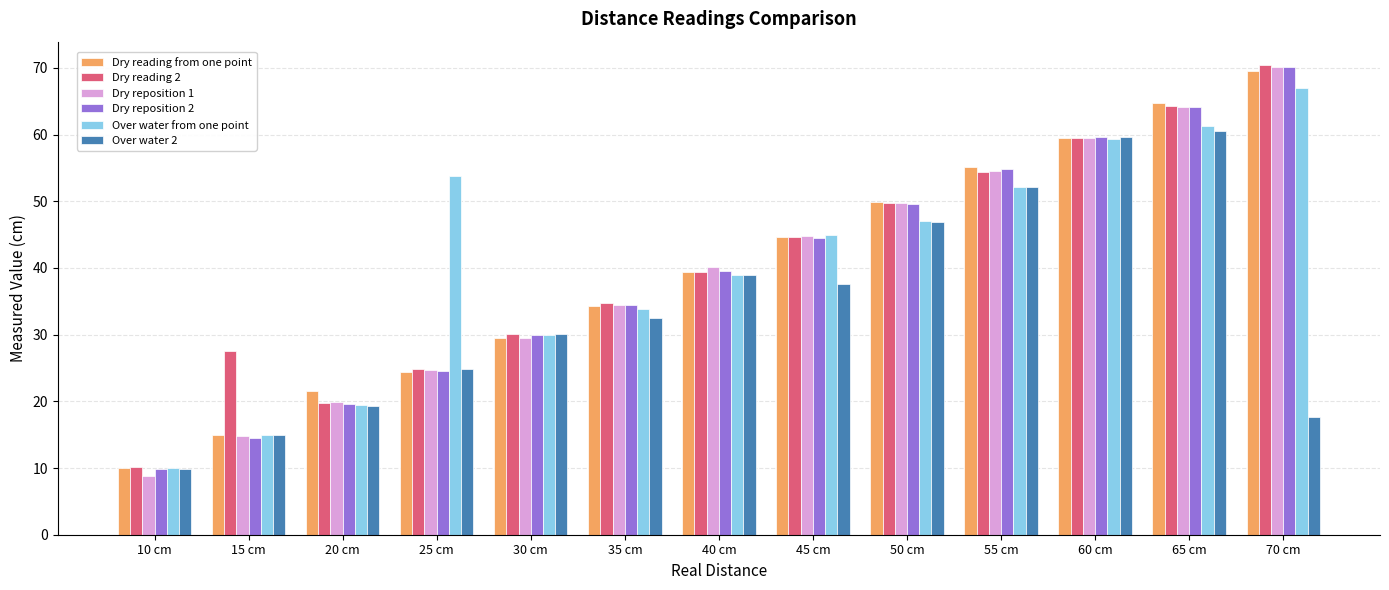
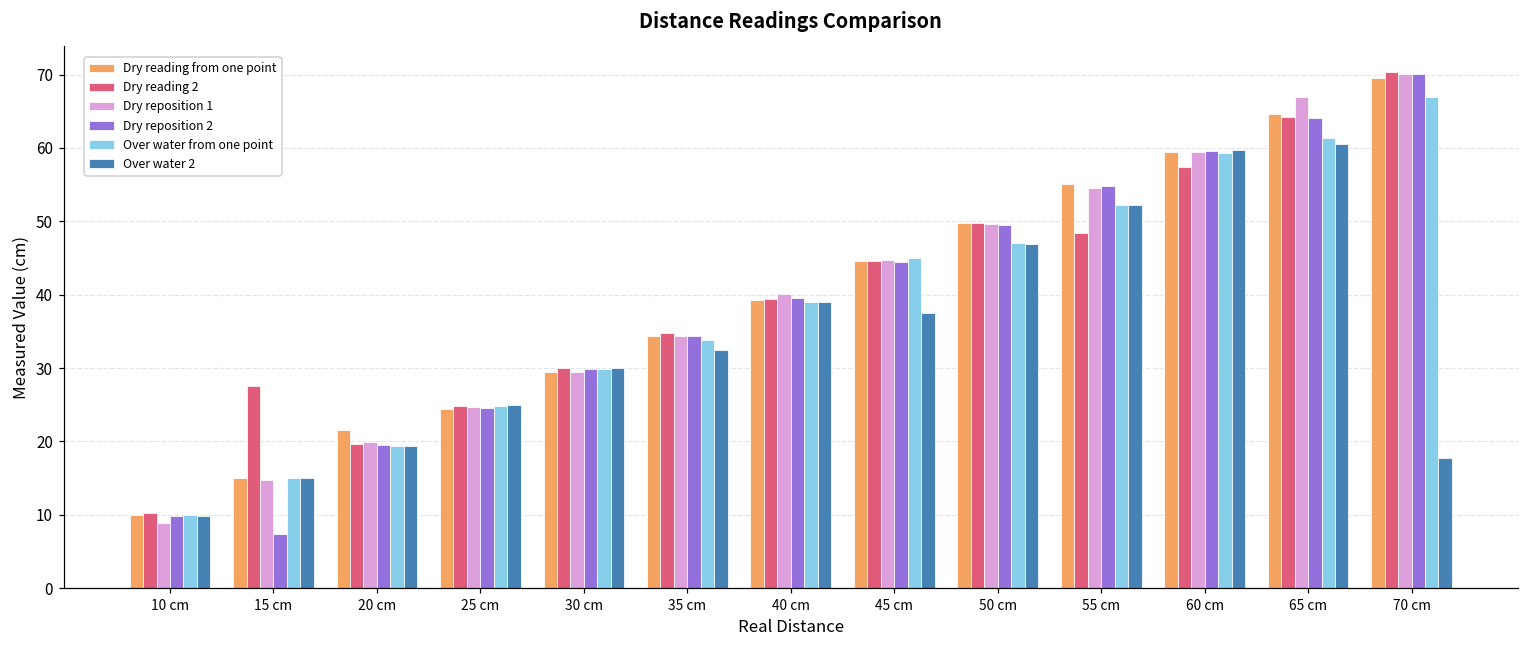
  {
    "Dry reading from one point": {
      "10 cm": 10,
      "15 cm": 15,
      "20 cm": 22,
      "25 cm": 24,
      "30 cm": 29,
      "35 cm": 34,
      "40 cm": 39,
      "45 cm": 45,
      "50 cm": 50,
      "55 cm": 55,
      "60 cm": 59,
      "65 cm": 65,
      "70 cm": 70
    },
    "Dry reading 2": {
      "10 cm": 10,
      "15 cm": 28,
      "20 cm": 20,
      "25 cm": 25,
      "30 cm": 30,
      "35 cm": 35,
      "40 cm": 39,
      "45 cm": 45,
      "50 cm": 50,
-     "55 cm": 54,
-     "60 cm": 60,
+     "55 cm": 48,
+     "60 cm": 57,
      "65 cm": 64,
      "70 cm": 70
    },
    "Dry reposition 1": {
      "10 cm": 9,
      "15 cm": 15,
      "20 cm": 20,
      "25 cm": 25,
      "30 cm": 30,
      "35 cm": 34,
      "40 cm": 40,
      "45 cm": 45,
      "50 cm": 50,
      "55 cm": 55,
      "60 cm": 59,
-     "65 cm": 64,
+     "65 cm": 67,
      "70 cm": 70
    },
    "Dry reposition 2": {
      "10 cm": 10,
-     "15 cm": 15,
+     "15 cm": 7,
      "20 cm": 20,
      "25 cm": 25,
      "30 cm": 30,
      "35 cm": 34,
      "40 cm": 40,
      "45 cm": 44,
      "50 cm": 50,
      "55 cm": 55,
      "60 cm": 60,
      "65 cm": 64,
      "70 cm": 70
    },
    "Over water from one point": {
      "10 cm": 10,
      "15 cm": 15,
      "20 cm": 19,
-     "25 cm": 54,
+     "25 cm": 25,
      "30 cm": 30,
      "35 cm": 34,
      "40 cm": 39,
      "45 cm": 45,
      "50 cm": 47,
      "55 cm": 52,
      "60 cm": 59,
      "65 cm": 61,
      "70 cm": 67
    },
    "Over water 2": {
      "10 cm": 10,
      "15 cm": 15,
      "20 cm": 19,
      "25 cm": 25,
      "30 cm": 30,
      "35 cm": 33,
      "40 cm": 39,
      "45 cm": 38,
      "50 cm": 47,
      "55 cm": 52,
      "60 cm": 60,
      "65 cm": 60,
      "70 cm": 18
    }
  }
